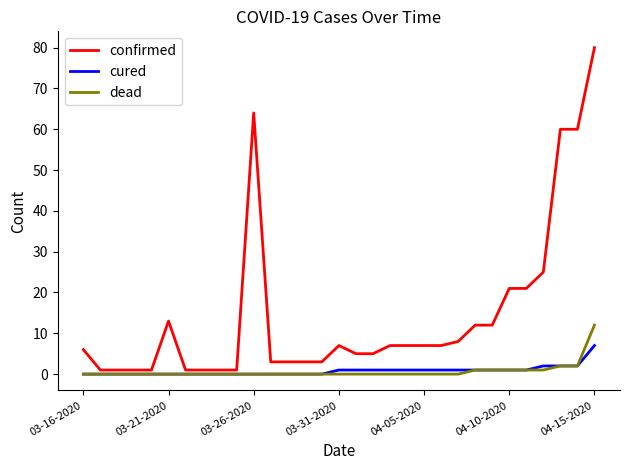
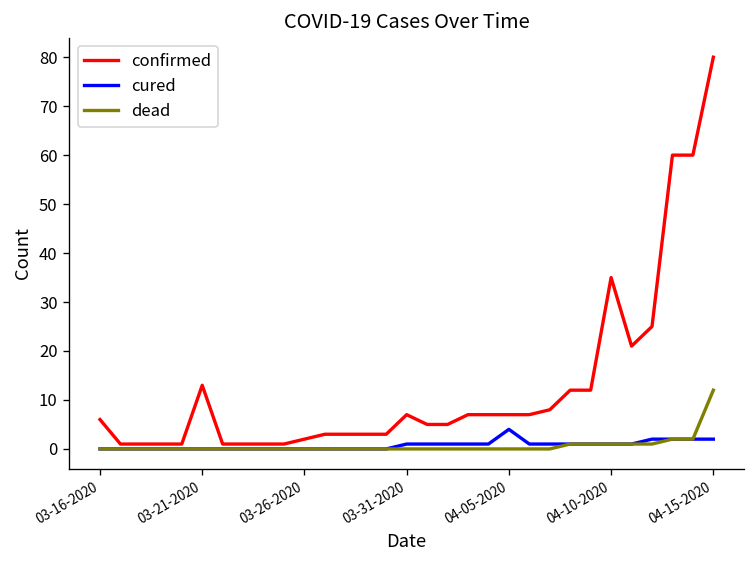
  {
    "confirmed": {
      "03-16-2020": 6,
      "03-21-2020": 13,
-     "03-26-2020": 64,
+     "03-26-2020": 2,
      "03-31-2020": 7,
      "04-05-2020": 7,
-     "04-10-2020": 21,
+     "04-10-2020": 35,
      "04-15-2020": 80
    },
    "cured": {
      "03-31-2020": 1,
-     "04-05-2020": 1,
-     "04-15-2020": 7
+     "04-05-2020": 4,
+     "04-15-2020": 2
    },
    "dead": {
      "03-31-2020": 0,
      "04-05-2020": 0,
      "04-15-2020": 12
    }
  }
